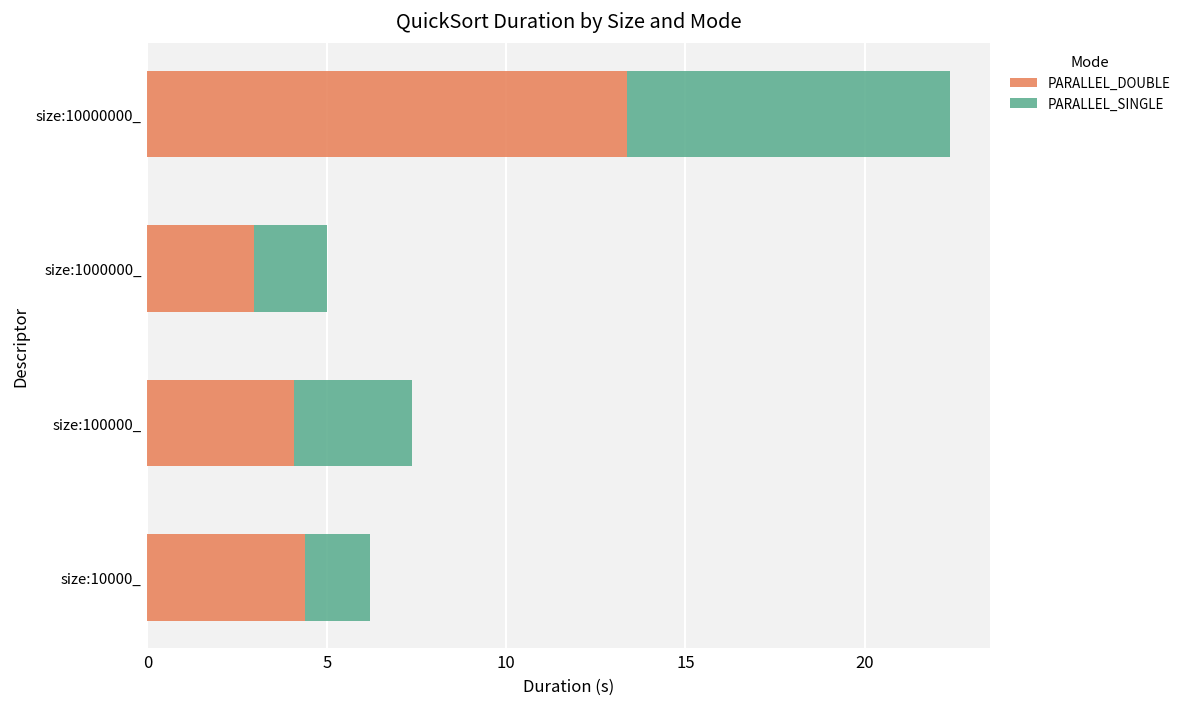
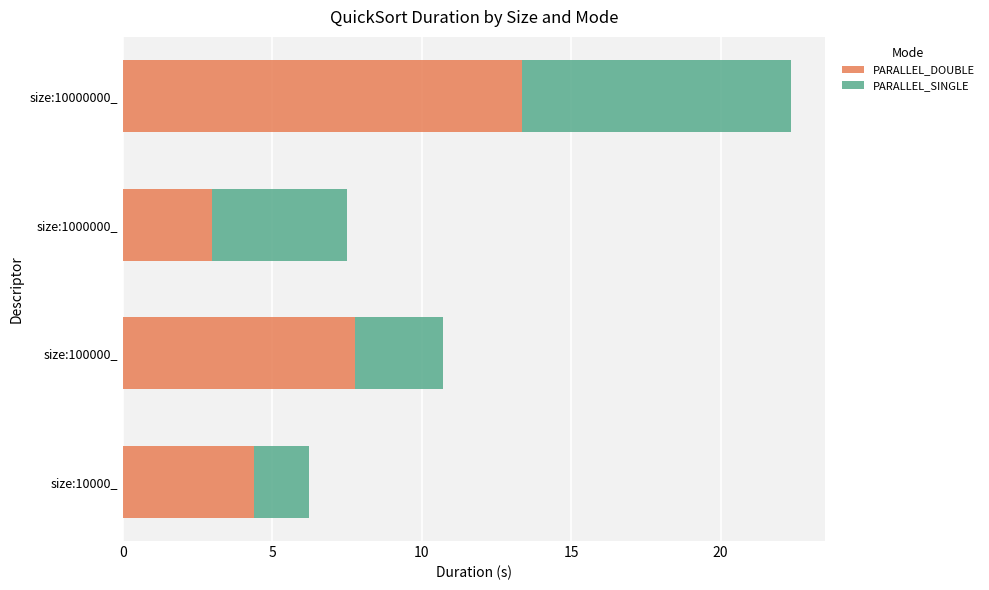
  {
    "PARALLEL_DOUBLE": {
      "size:10000000_": 13.4,
      "size:1000000_": 3.0,
-     "size:100000_": 4.1,
+     "size:100000_": 7.8,
      "size:10000_": 4.4
    },
    "PARALLEL_SINGLE": {
      "size:10000000_": 9.0,
-     "size:1000000_": 2.0,
-     "size:100000_": 3.3,
+     "size:1000000_": 4.5,
+     "size:100000_": 2.9,
      "size:10000_": 1.8
    }
  }
